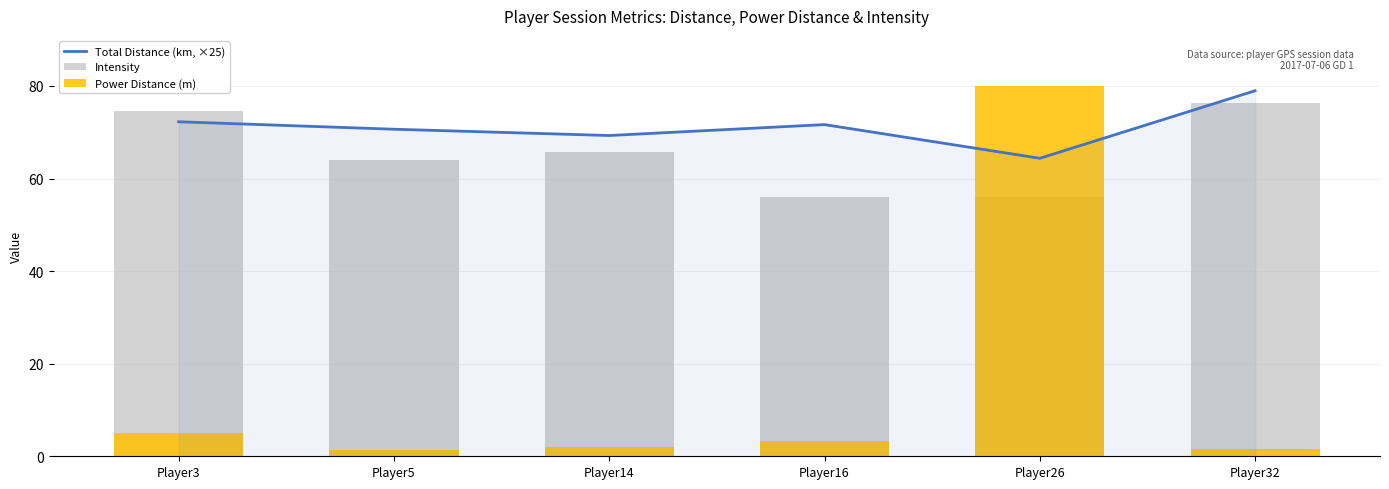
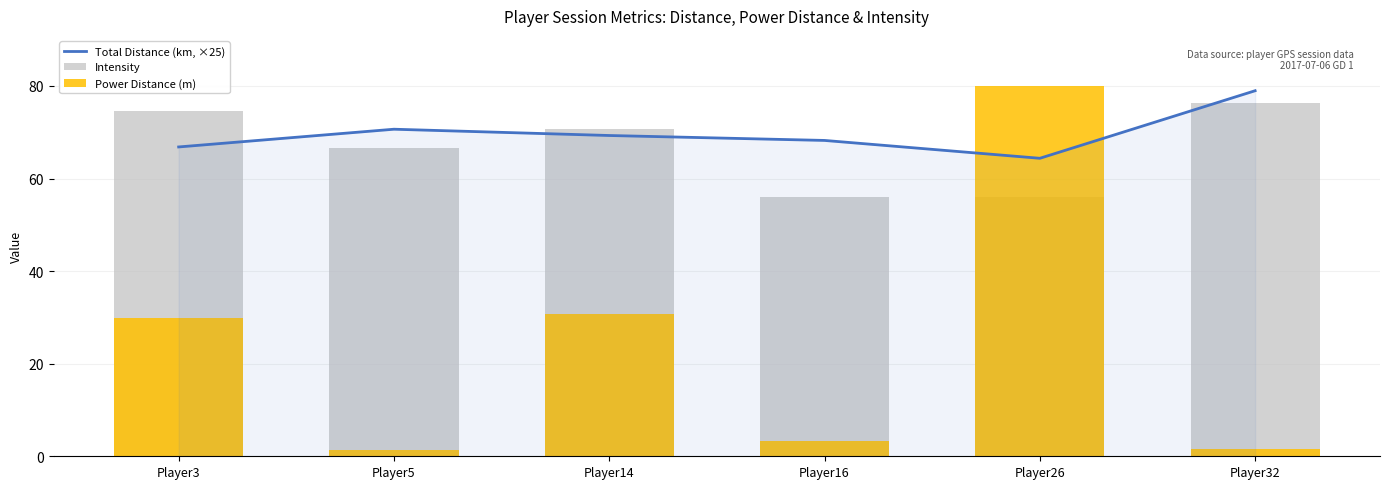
  {
    "Total Distance (km, ×25)": {
-     "Player3": 72,
+     "Player3": 67,
      "Player5": 71,
      "Player14": 69,
-     "Player16": 72,
+     "Player16": 68,
      "Player26": 64
    },
    "Intensity": {
      "Player3": 75,
-     "Player5": 64,
-     "Player14": 66,
+     "Player5": 67,
+     "Player14": 71,
      "Player16": 56,
      "Player32": 76
    },
    "Power Distance (m)": {
-     "Player3": 5,
-     "Player14": 2,
+     "Player3": 30,
+     "Player14": 31,
      "Player26": 80
    }
  }
